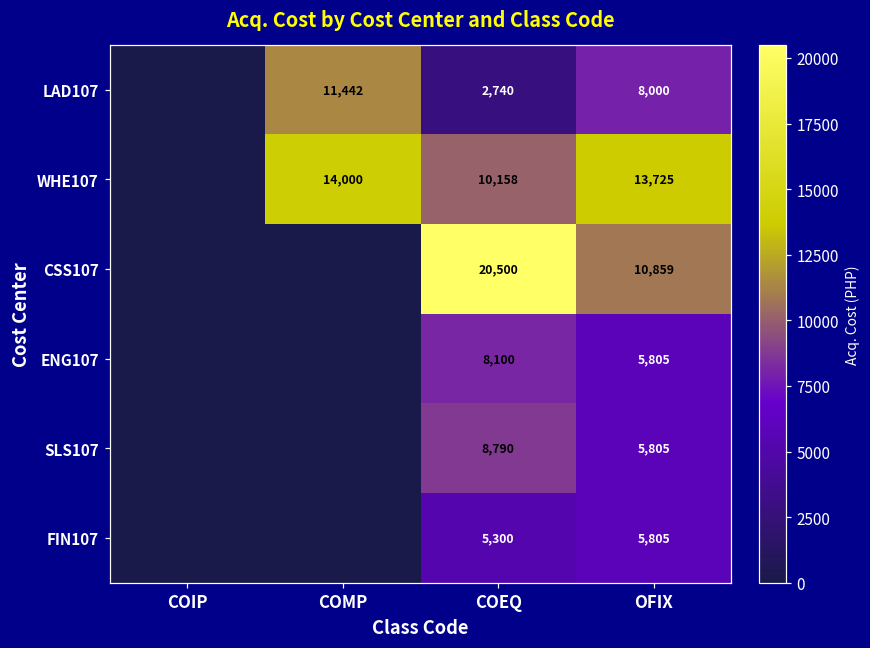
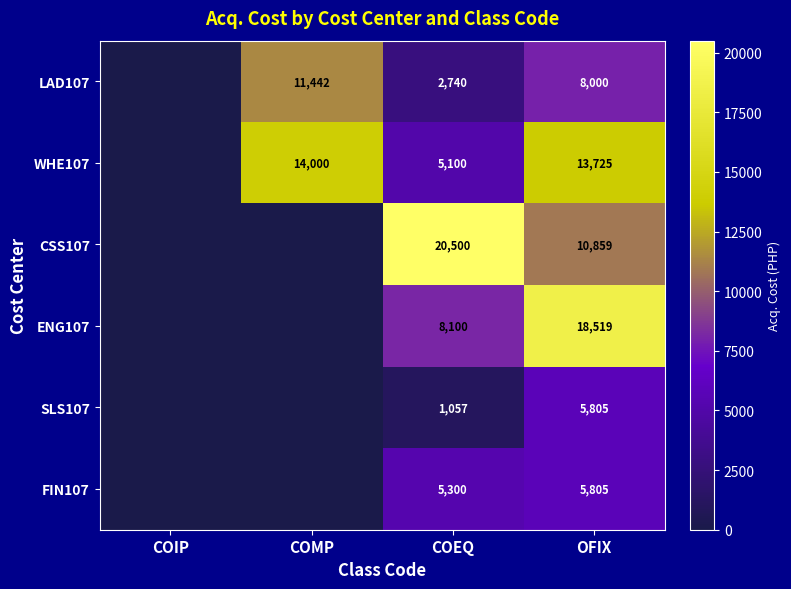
  {
    "LAD107": {
      "COMP": "11,442",
      "COEQ": "2,740",
      "OFIX": "8,000"
    },
    "WHE107": {
      "COMP": "14,000",
-     "COEQ": "10,158",
+     "COEQ": "5,100",
      "OFIX": "13,725"
    },
    "CSS107": {
      "COEQ": "20,500",
      "OFIX": "10,859"
    },
    "ENG107": {
      "COEQ": "8,100",
-     "OFIX": "5,805"
+     "OFIX": "18,519"
    },
    "SLS107": {
-     "COEQ": "8,790",
+     "COEQ": "1,057",
      "OFIX": "5,805"
    },
    "FIN107": {
      "COEQ": "5,300",
      "OFIX": "5,805"
    }
  }
